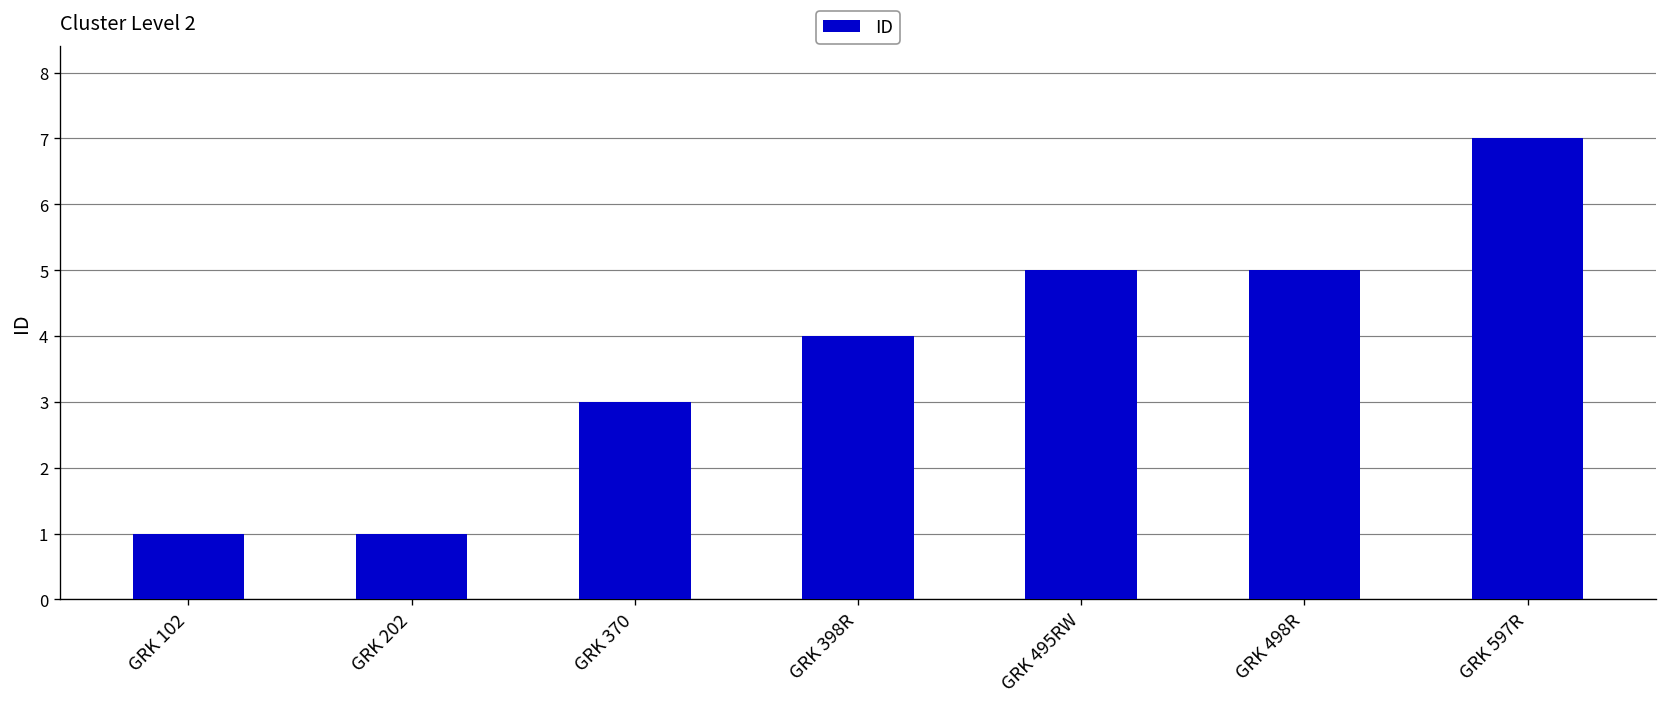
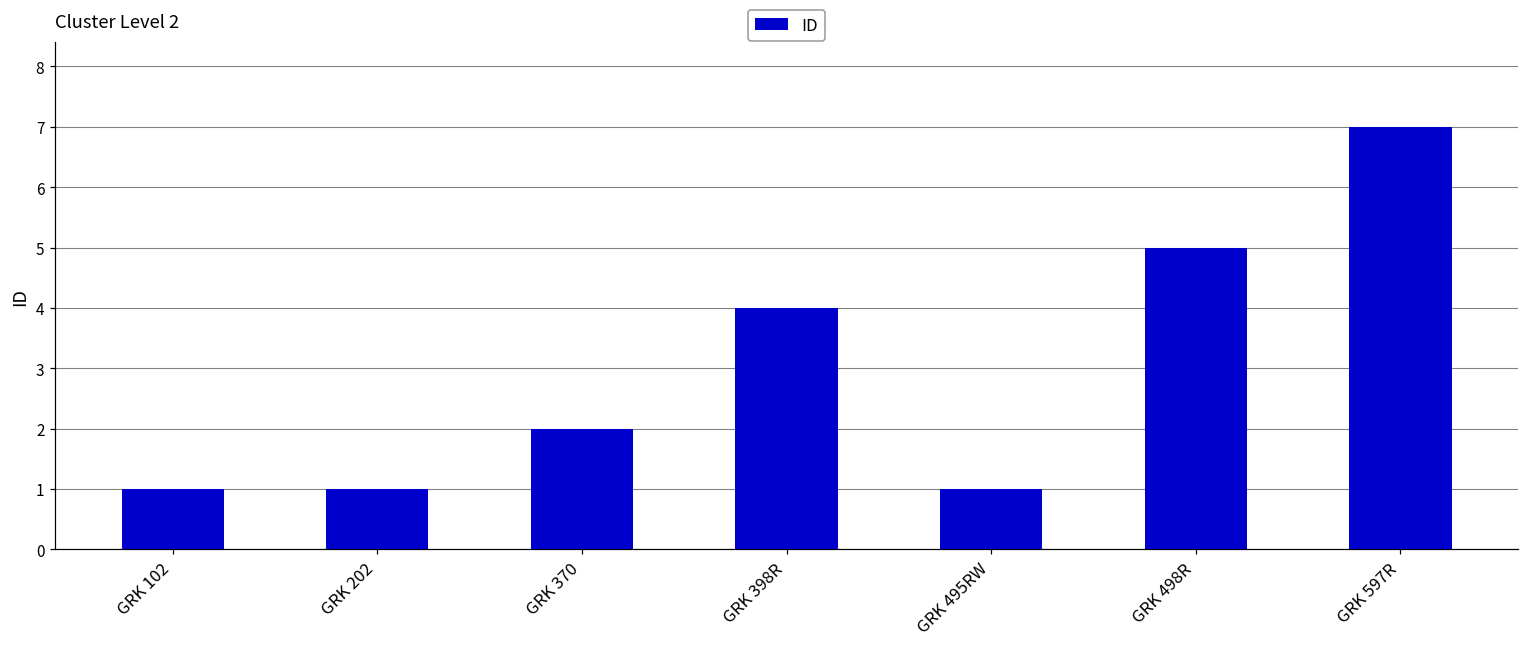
  {
    "GRK 102": 1,
    "GRK 202": 1,
-   "GRK 370": 3,
+   "GRK 370": 2,
    "GRK 398R": 4,
-   "GRK 495RW": 5,
+   "GRK 495RW": 1,
    "GRK 498R": 5,
    "GRK 597R": 7
  }
